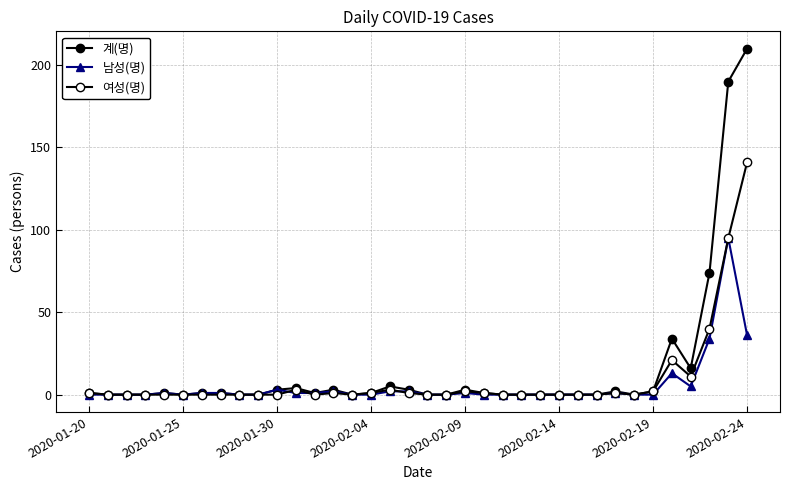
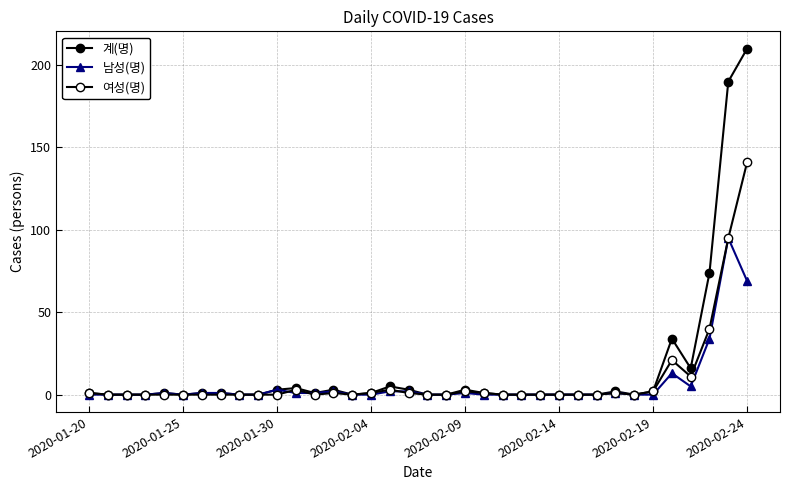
  {
    "남성(명)": {
      "2020-02-19": 0,
-     "2020-02-24": 36
+     "2020-02-24": 69
    }
  }
